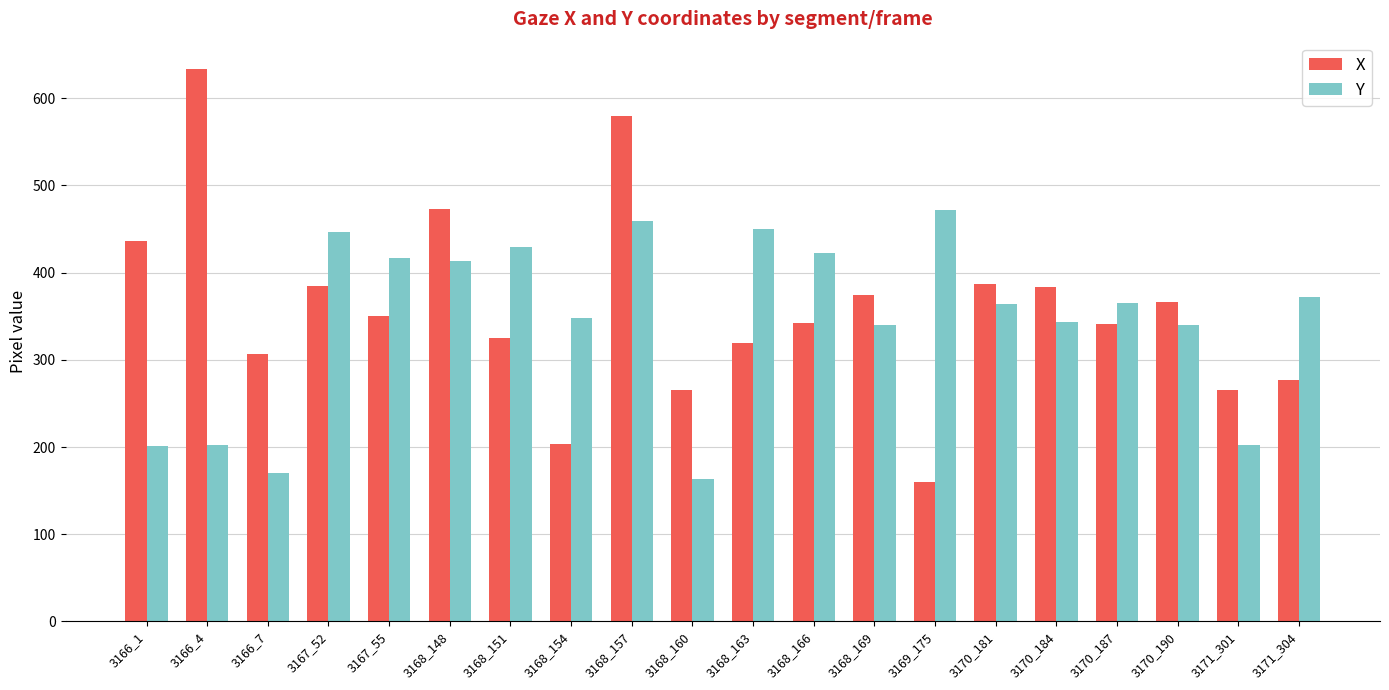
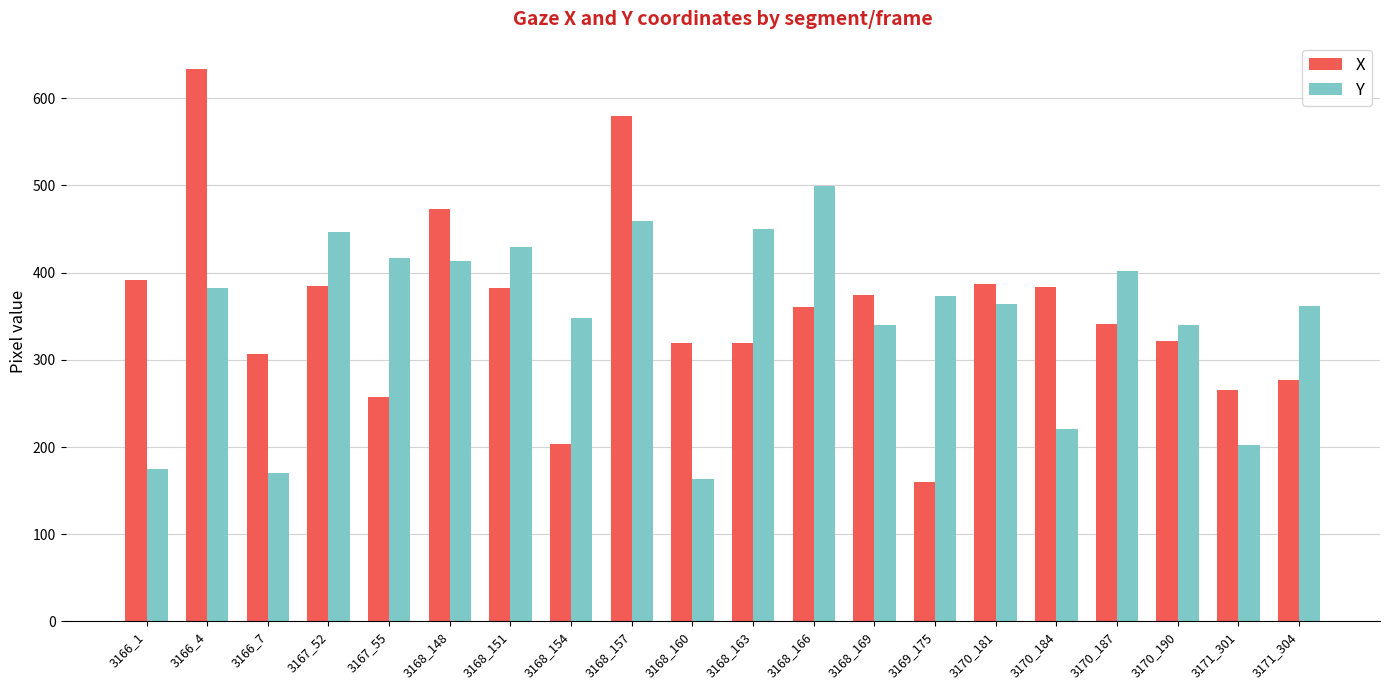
  {
    "X": {
-     "3166_1": 440,
+     "3166_1": 390,
      "3166_4": 630,
      "3166_7": 310,
      "3167_52": 380,
-     "3167_55": 350,
+     "3167_55": 260,
      "3168_148": 470,
-     "3168_151": 330,
+     "3168_151": 380,
      "3168_154": 200,
      "3168_157": 580,
-     "3168_160": 270,
+     "3168_160": 320,
      "3168_163": 320,
-     "3168_166": 340,
+     "3168_166": 360,
      "3168_169": 370,
      "3169_175": 160,
      "3170_181": 390,
      "3170_184": 380,
      "3170_187": 340,
-     "3170_190": 370,
+     "3170_190": 320,
      "3171_301": 270,
      "3171_304": 280
    },
    "Y": {
-     "3166_1": 200,
-     "3166_4": 200,
+     "3166_1": 180,
+     "3166_4": 380,
      "3166_7": 170,
      "3167_52": 450,
      "3167_55": 420,
      "3168_148": 410,
      "3168_151": 430,
      "3168_154": 350,
      "3168_157": 460,
      "3168_160": 160,
      "3168_163": 450,
-     "3168_166": 420,
+     "3168_166": 500,
      "3168_169": 340,
-     "3169_175": 470,
+     "3169_175": 370,
      "3170_181": 360,
-     "3170_184": 340,
-     "3170_187": 370,
+     "3170_184": 220,
+     "3170_187": 400,
      "3170_190": 340,
      "3171_301": 200,
-     "3171_304": 370
+     "3171_304": 360
    }
  }
